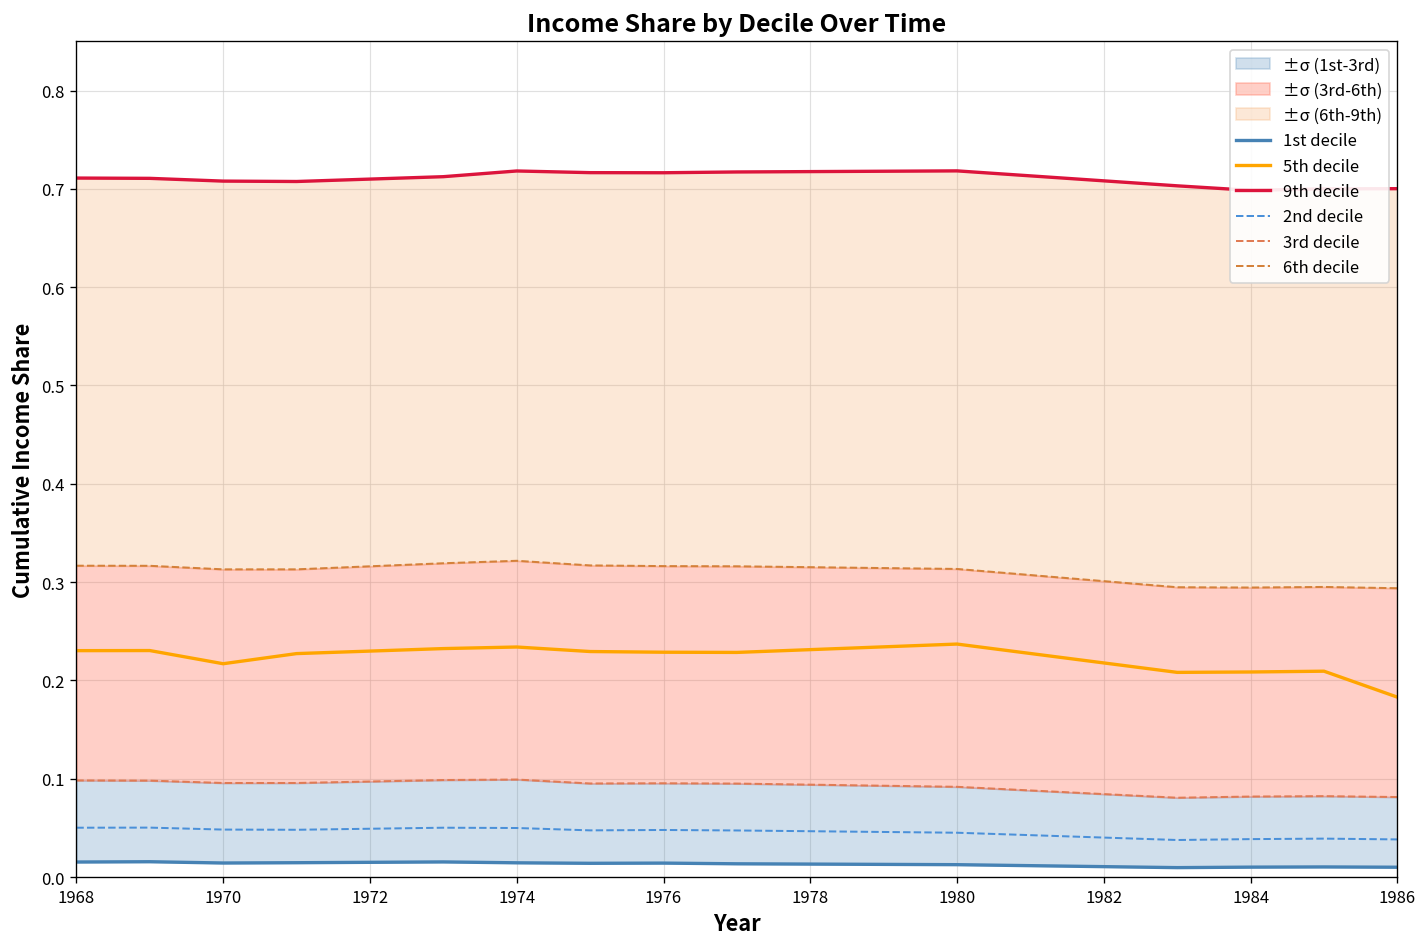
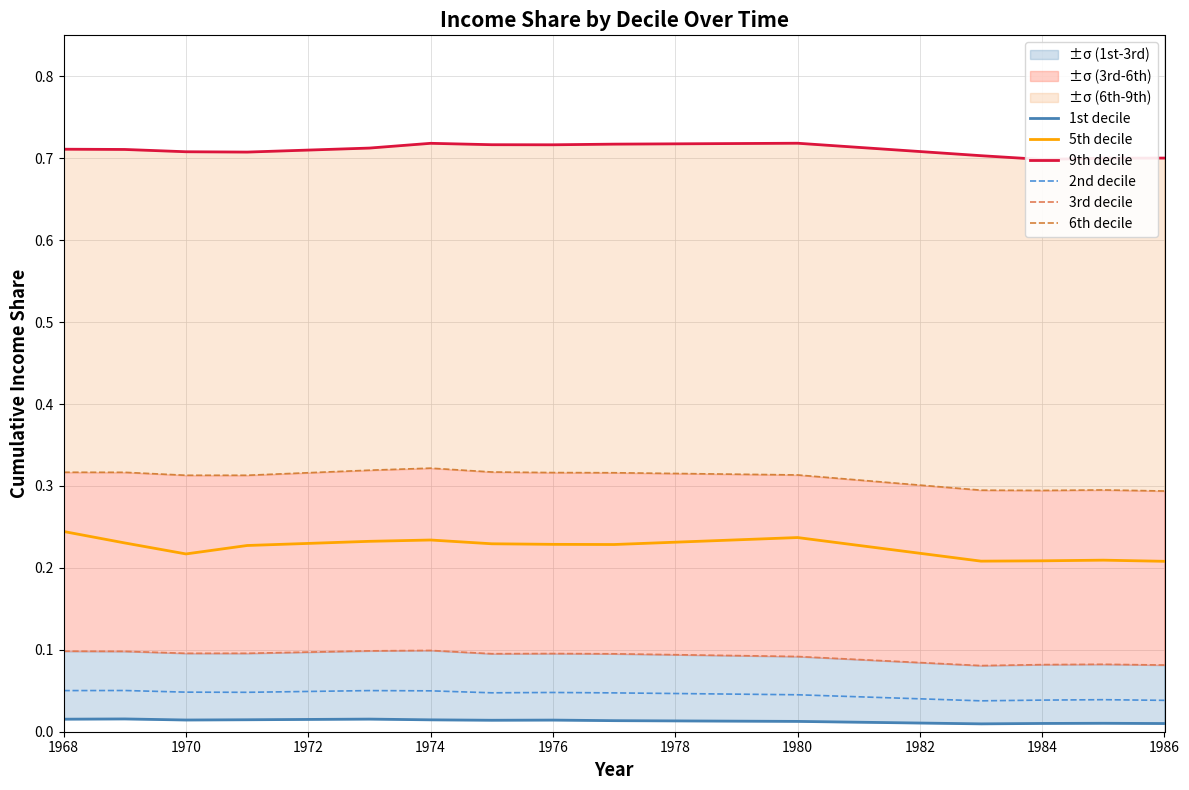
  {
    "5th decile": {
-     "1968": 0.23,
+     "1968": 0.24,
      "1970": 0.22,
      "1974": 0.23,
      "1976": 0.23,
      "1980": 0.24,
      "1984": 0.21,
-     "1986": 0.18
+     "1986": 0.21
    }
  }
